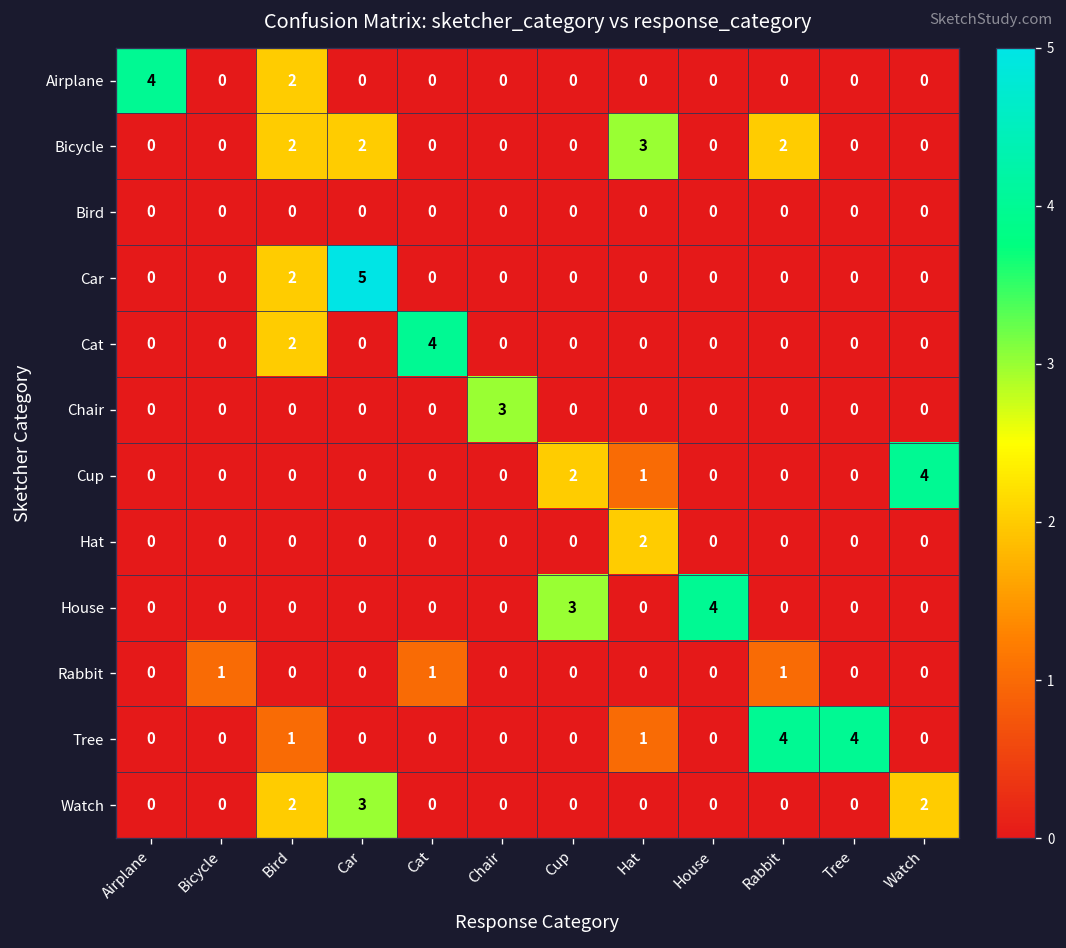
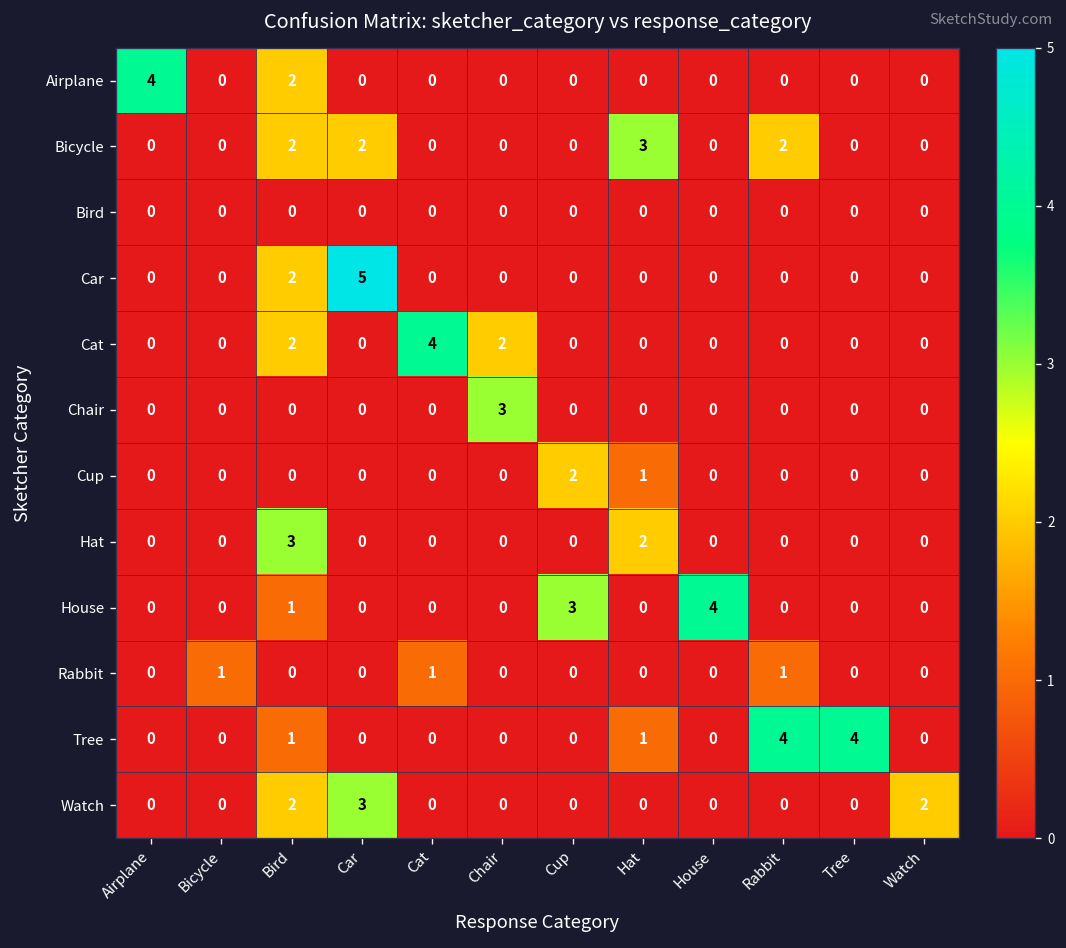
  {
    "Airplane": {
      "Airplane": 4,
      "Bicycle": 0,
      "Bird": 2,
      "Car": 0,
      "Cat": 0,
      "Chair": 0,
      "Cup": 0,
      "Hat": 0,
      "House": 0,
      "Rabbit": 0,
      "Tree": 0,
      "Watch": 0
    },
    "Bicycle": {
      "Airplane": 0,
      "Bicycle": 0,
      "Bird": 2,
      "Car": 2,
      "Cat": 0,
      "Chair": 0,
      "Cup": 0,
      "Hat": 3,
      "House": 0,
      "Rabbit": 2,
      "Tree": 0,
      "Watch": 0
    },
    "Bird": {
      "Airplane": 0,
      "Bicycle": 0,
      "Bird": 0,
      "Car": 0,
      "Cat": 0,
      "Chair": 0,
      "Cup": 0,
      "Hat": 0,
      "House": 0,
      "Rabbit": 0,
      "Tree": 0,
      "Watch": 0
    },
    "Car": {
      "Airplane": 0,
      "Bicycle": 0,
      "Bird": 2,
      "Car": 5,
      "Cat": 0,
      "Chair": 0,
      "Cup": 0,
      "Hat": 0,
      "House": 0,
      "Rabbit": 0,
      "Tree": 0,
      "Watch": 0
    },
    "Cat": {
      "Airplane": 0,
      "Bicycle": 0,
      "Bird": 2,
      "Car": 0,
      "Cat": 4,
-     "Chair": 0,
+     "Chair": 2,
      "Cup": 0,
      "Hat": 0,
      "House": 0,
      "Rabbit": 0,
      "Tree": 0,
      "Watch": 0
    },
    "Chair": {
      "Airplane": 0,
      "Bicycle": 0,
      "Bird": 0,
      "Car": 0,
      "Cat": 0,
      "Chair": 3,
      "Cup": 0,
      "Hat": 0,
      "House": 0,
      "Rabbit": 0,
      "Tree": 0,
      "Watch": 0
    },
    "Cup": {
      "Airplane": 0,
      "Bicycle": 0,
      "Bird": 0,
      "Car": 0,
      "Cat": 0,
      "Chair": 0,
      "Cup": 2,
      "Hat": 1,
      "House": 0,
      "Rabbit": 0,
      "Tree": 0,
-     "Watch": 4
+     "Watch": 0
    },
    "Hat": {
      "Airplane": 0,
      "Bicycle": 0,
-     "Bird": 0,
+     "Bird": 3,
      "Car": 0,
      "Cat": 0,
      "Chair": 0,
      "Cup": 0,
      "Hat": 2,
      "House": 0,
      "Rabbit": 0,
      "Tree": 0,
      "Watch": 0
    },
    "House": {
      "Airplane": 0,
      "Bicycle": 0,
-     "Bird": 0,
+     "Bird": 1,
      "Car": 0,
      "Cat": 0,
      "Chair": 0,
      "Cup": 3,
      "Hat": 0,
      "House": 4,
      "Rabbit": 0,
      "Tree": 0,
      "Watch": 0
    },
    "Rabbit": {
      "Airplane": 0,
      "Bicycle": 1,
      "Bird": 0,
      "Car": 0,
      "Cat": 1,
      "Chair": 0,
      "Cup": 0,
      "Hat": 0,
      "House": 0,
      "Rabbit": 1,
      "Tree": 0,
      "Watch": 0
    },
    "Tree": {
      "Airplane": 0,
      "Bicycle": 0,
      "Bird": 1,
      "Car": 0,
      "Cat": 0,
      "Chair": 0,
      "Cup": 0,
      "Hat": 1,
      "House": 0,
      "Rabbit": 4,
      "Tree": 4,
      "Watch": 0
    },
    "Watch": {
      "Airplane": 0,
      "Bicycle": 0,
      "Bird": 2,
      "Car": 3,
      "Cat": 0,
      "Chair": 0,
      "Cup": 0,
      "Hat": 0,
      "House": 0,
      "Rabbit": 0,
      "Tree": 0,
      "Watch": 2
    }
  }
